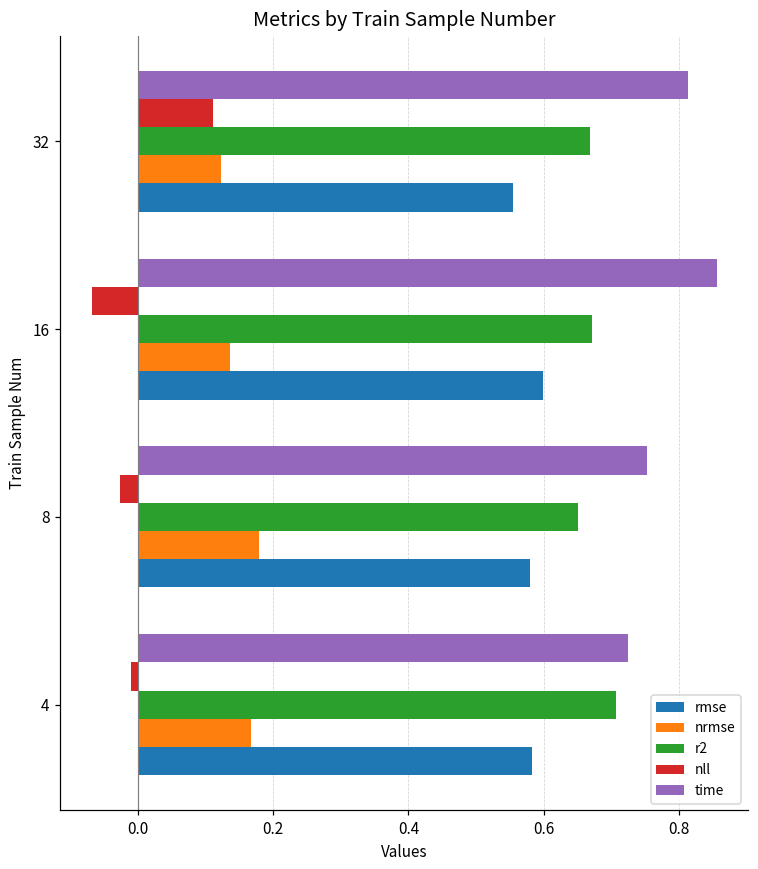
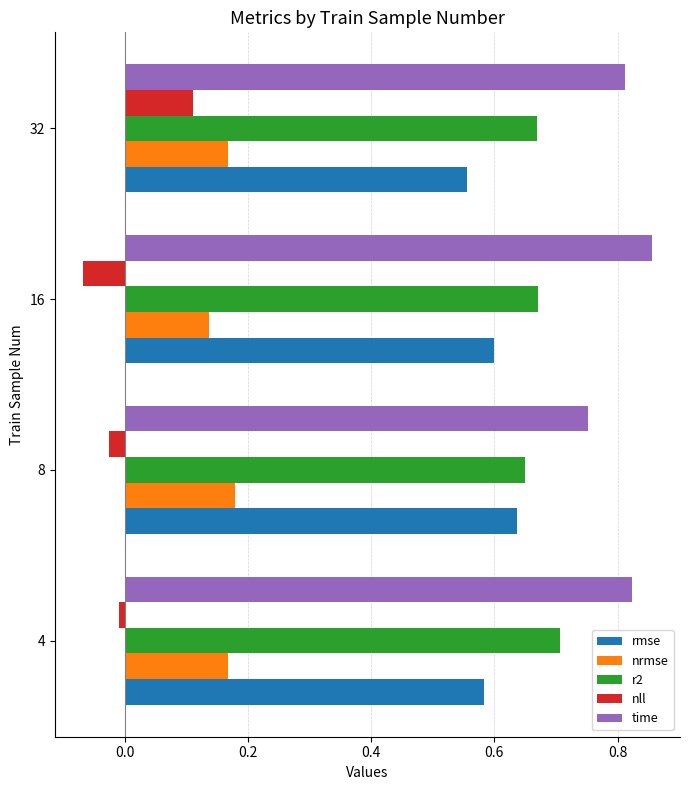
  {
    "rmse": {
      "32": 0.55,
      "16": 0.60,
-     "8": 0.58,
+     "8": 0.64,
      "4": 0.58
    },
    "nrmse": {
-     "32": 0.12,
+     "32": 0.17,
      "16": 0.14,
      "8": 0.18,
      "4": 0.17
    },
    "r2": {
      "32": 0.67,
      "16": 0.67,
      "8": 0.65,
      "4": 0.71
    },
    "nll": {
      "32": 0.11,
      "16": -0.07,
      "8": -0.03,
      "4": -0.01
    },
    "time": {
      "32": 0.81,
      "16": 0.86,
      "8": 0.75,
-     "4": 0.72
+     "4": 0.82
    }
  }
